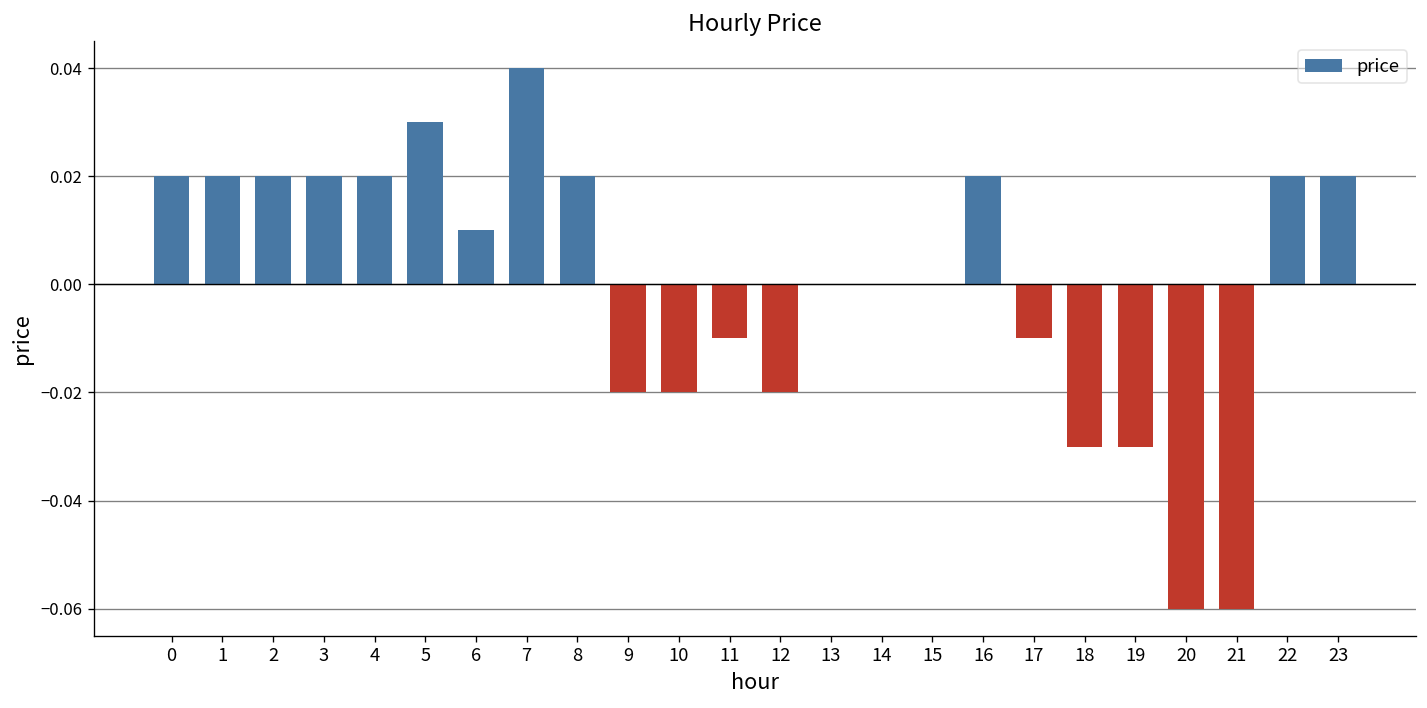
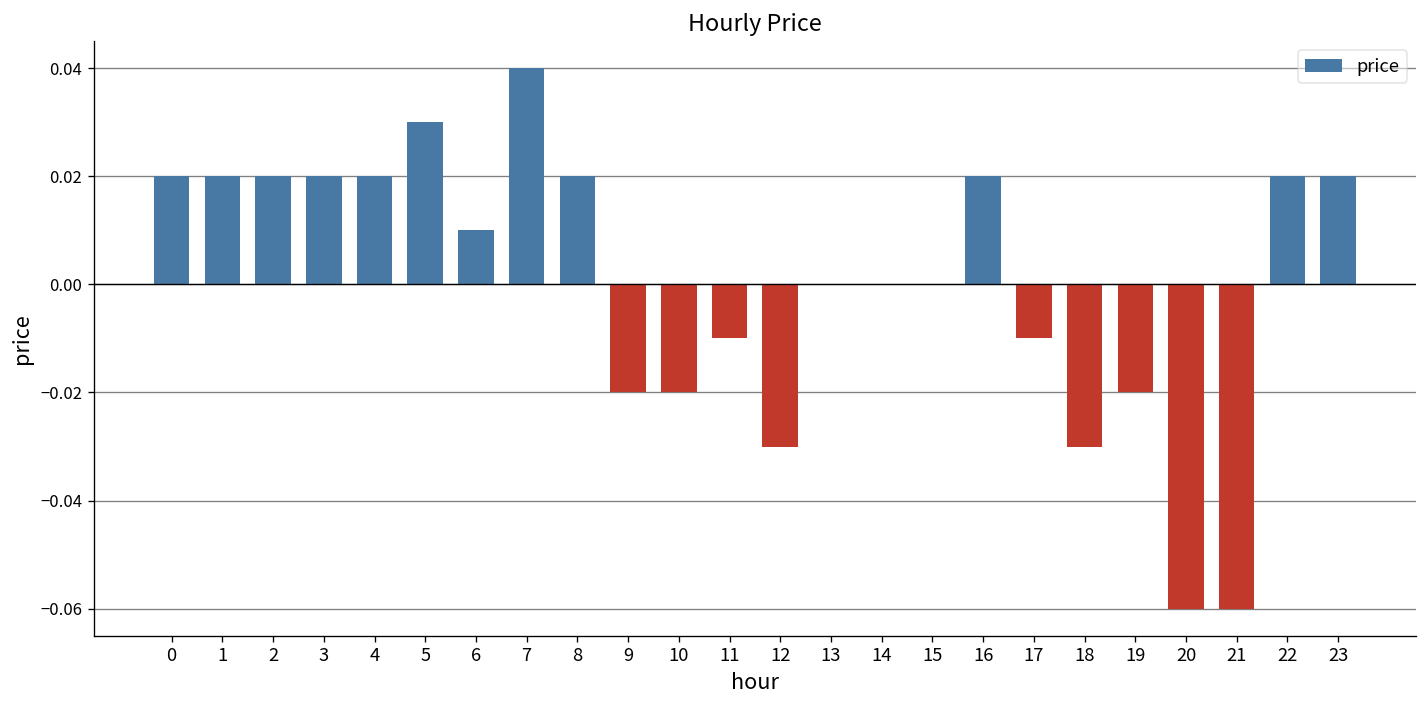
  {
    "0": 0.02,
    "1": 0.02,
    "2": 0.02,
    "3": 0.02,
    "4": 0.02,
    "5": 0.03,
    "6": 0.01,
    "7": 0.04,
    "8": 0.02,
    "9": -0.02,
    "10": -0.02,
    "11": -0.01,
-   "12": -0.02,
+   "12": -0.03,
    "13": 0.00,
    "14": 0.00,
    "15": 0.00,
    "16": 0.02,
    "17": -0.01,
    "18": -0.03,
-   "19": -0.03,
+   "19": -0.02,
    "20": -0.06,
    "21": -0.06,
    "22": 0.02,
    "23": 0.02
  }
